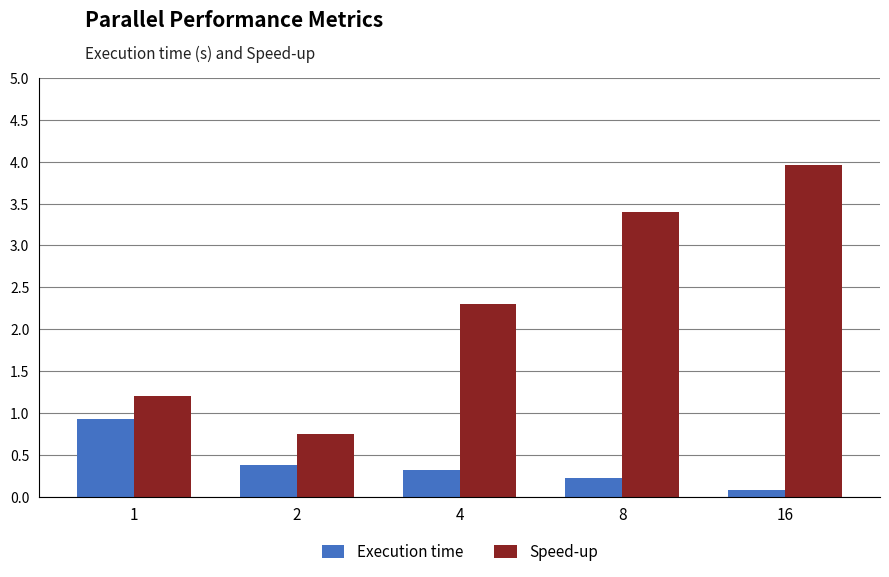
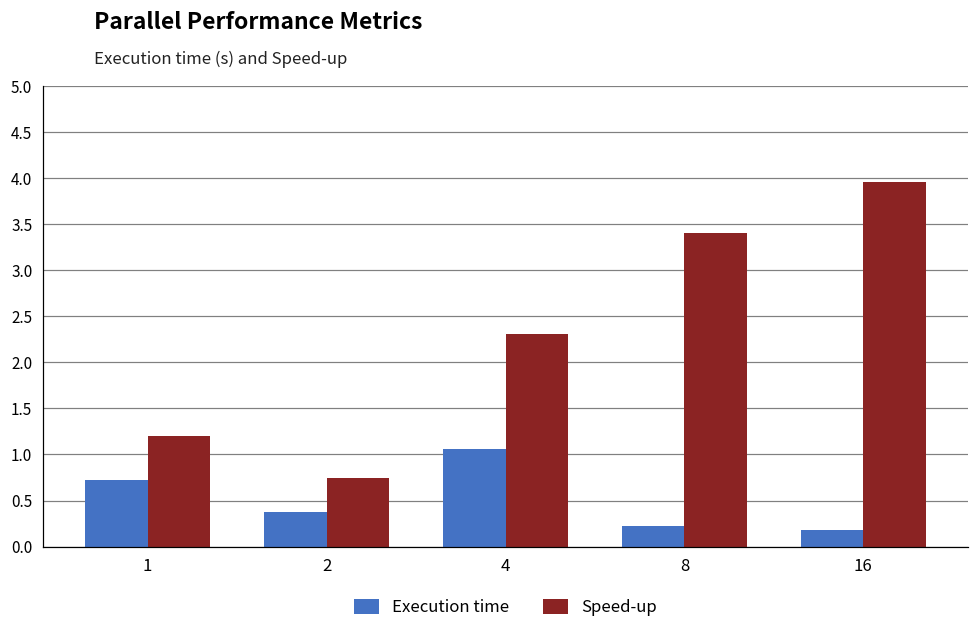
  {
    "Execution time": {
-     "1": 0.9,
+     "1": 0.7,
      "2": 0.4,
-     "4": 0.3,
+     "4": 1.1,
      "8": 0.2,
-     "16": 0.1
+     "16": 0.2
    },
    "Speed-up": {
      "1": 1.2,
      "2": 0.7,
      "4": 2.3,
      "8": 3.4,
      "16": 4.0
    }
  }
